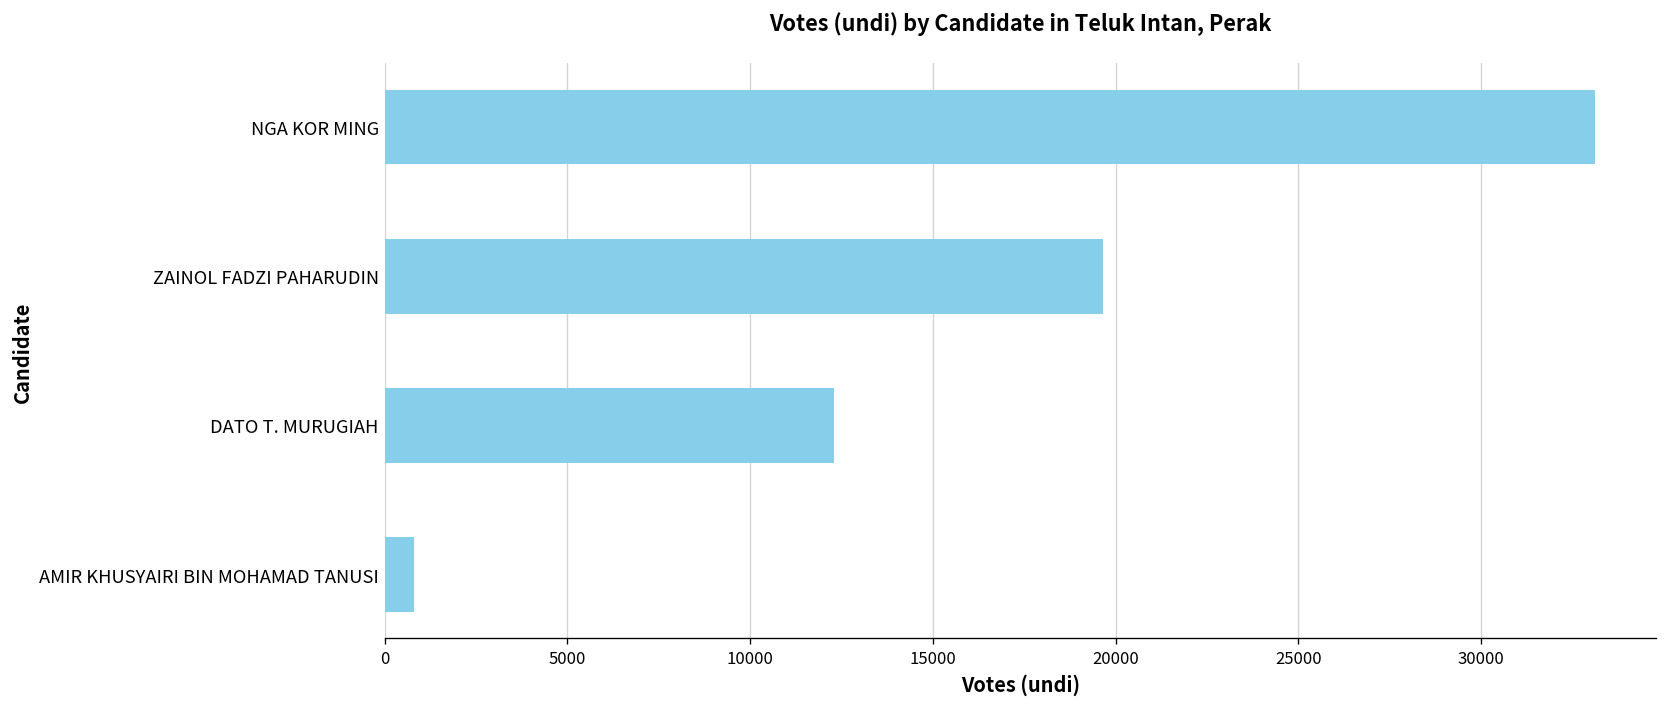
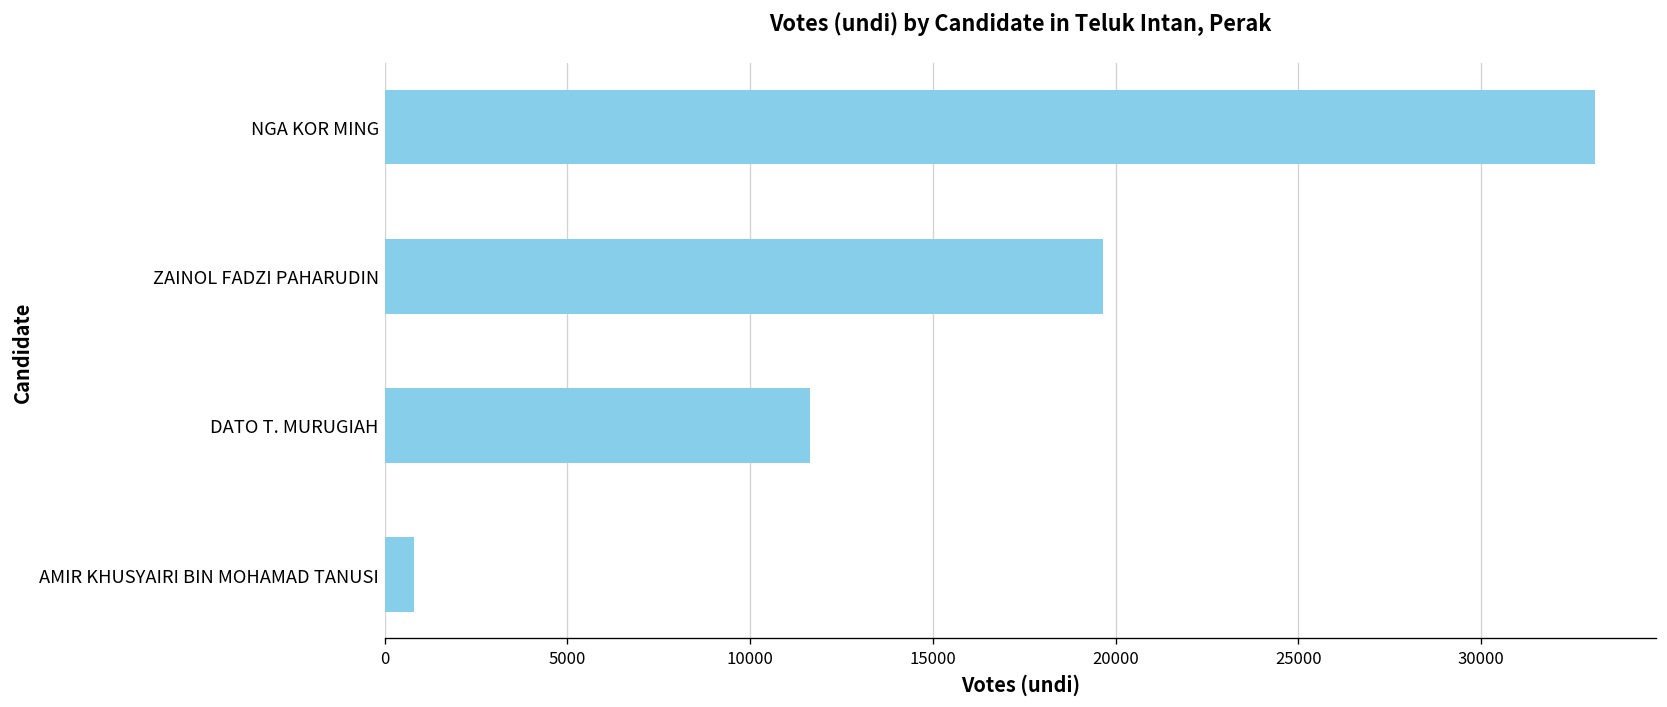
  {
    "NGA KOR MING": 33100,
    "ZAINOL FADZI PAHARUDIN": 19700,
-   "DATO T. MURUGIAH": 12300,
+   "DATO T. MURUGIAH": 11600,
    "AMIR KHUSYAIRI BIN MOHAMAD TANUSI": 800
  }
